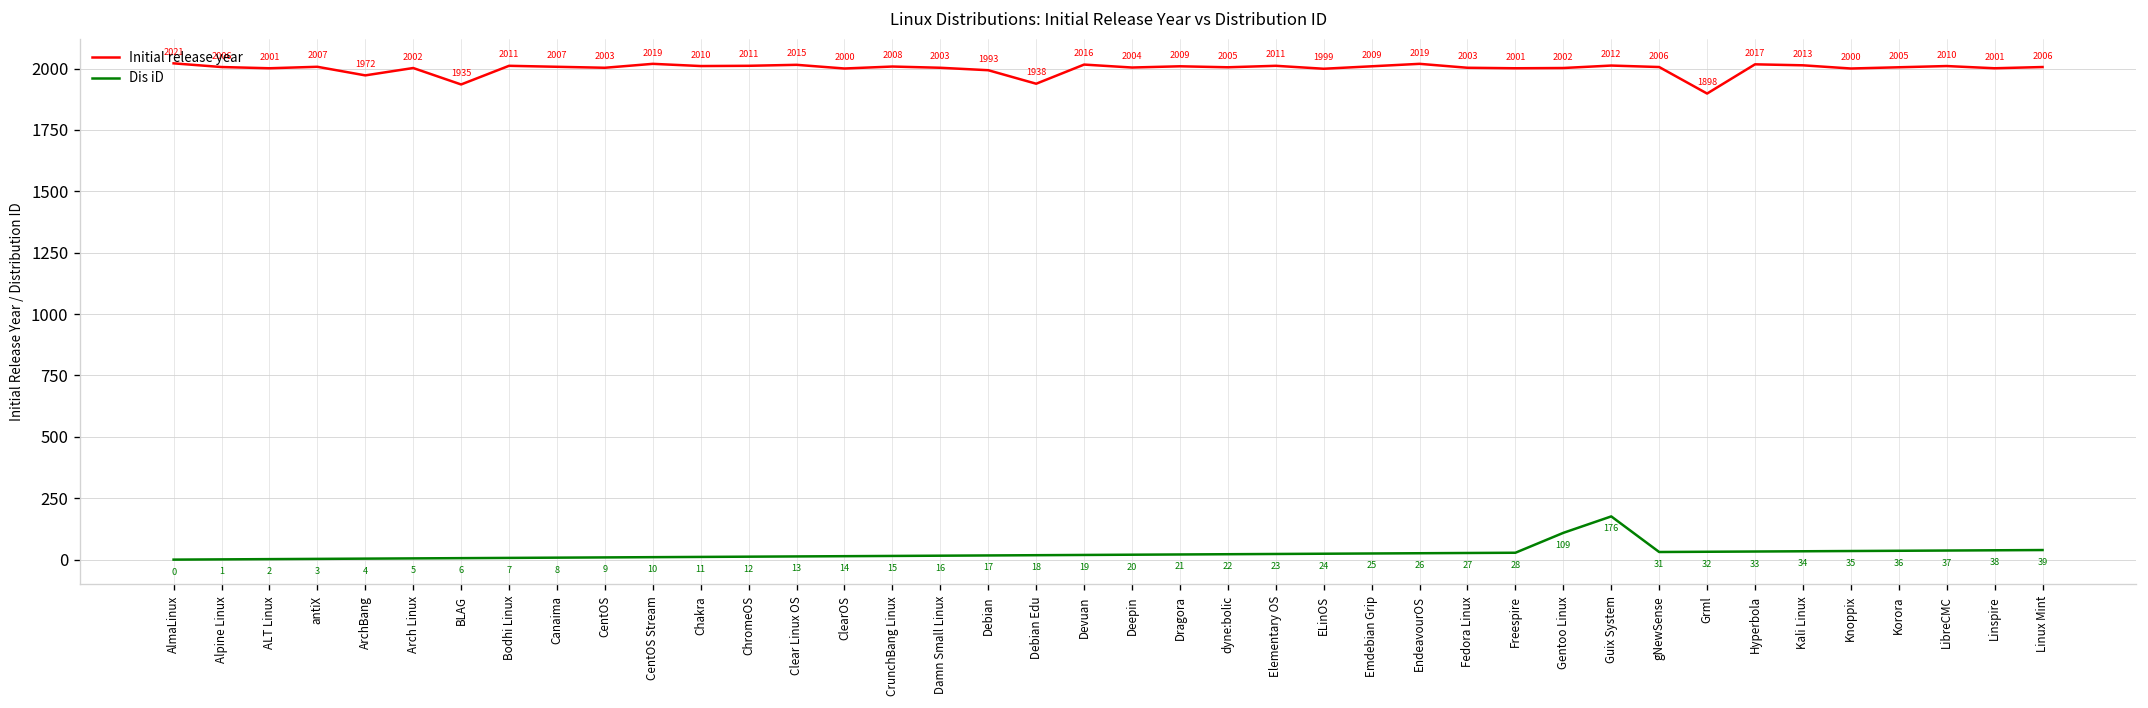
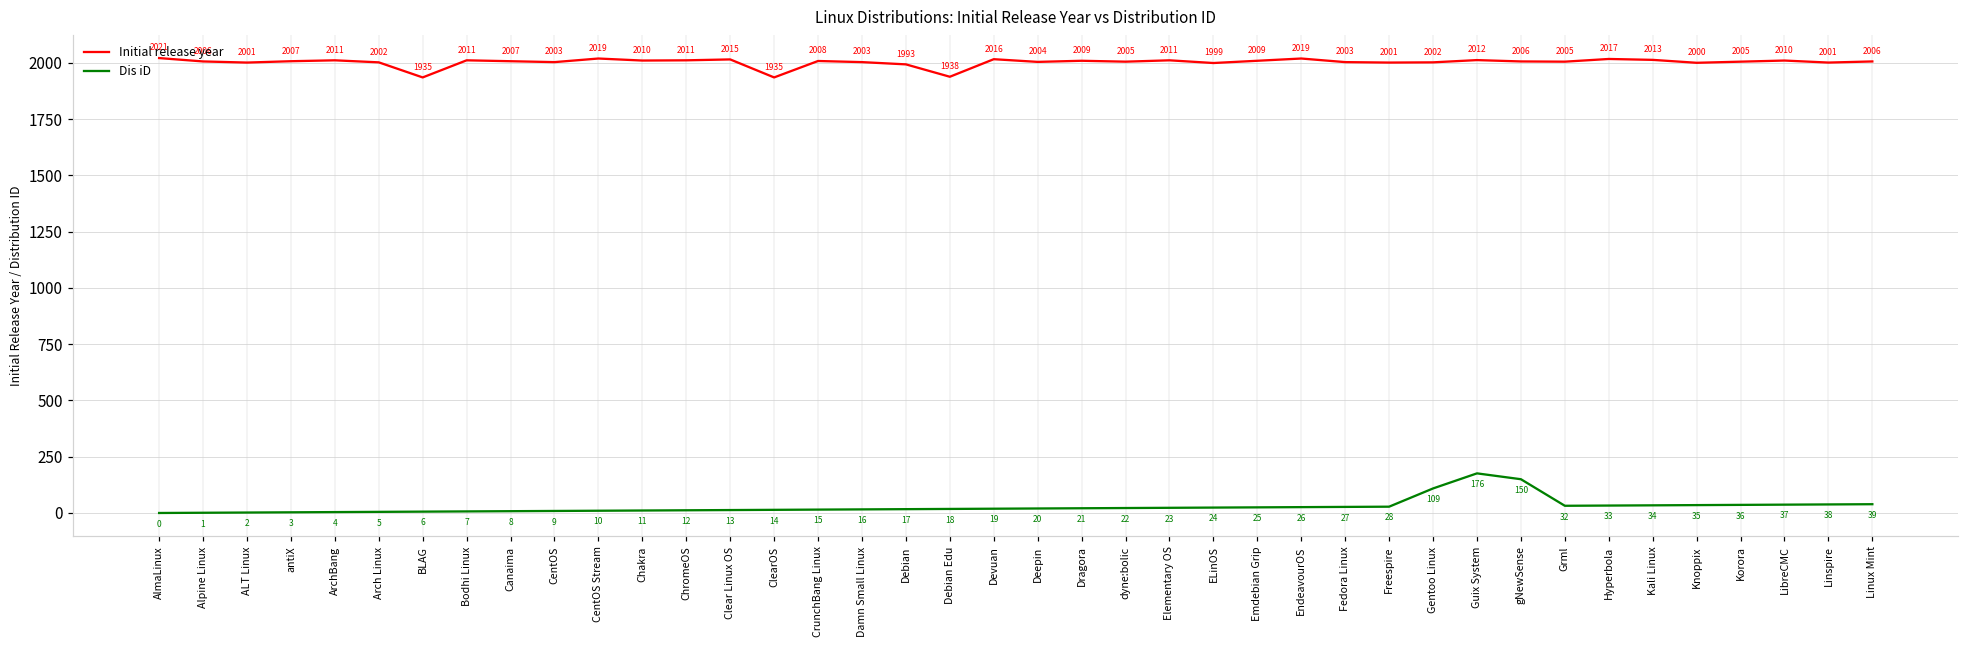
  {
    "Initial release year": {
      "AlmaLinux": 2021,
      "Alpine Linux": 2006,
      "ALT Linux": 2001,
      "antiX": 2007,
-     "ArchBang": 1972,
+     "ArchBang": 2011,
      "Arch Linux": 2002,
      "BLAG": 1935,
      "Bodhi Linux": 2011,
      "Canaima": 2007,
      "CentOS": 2003,
      "CentOS Stream": 2019,
      "Chakra": 2010,
      "ChromeOS": 2011,
      "Clear Linux OS": 2015,
-     "ClearOS": 2000,
+     "ClearOS": 1935,
      "CrunchBang Linux": 2008,
      "Damn Small Linux": 2003,
      "Debian": 1993,
      "Debian Edu": 1938,
      "Devuan": 2016,
      "Deepin": 2004,
      "Dragora": 2009,
      "dyne:bolic": 2005,
      "Elementary OS": 2011,
      "ELinOS": 1999,
      "Emdebian Grip": 2009,
      "EndeavourOS": 2019,
      "Fedora Linux": 2003,
      "Freespire": 2001,
      "Gentoo Linux": 2002,
      "Guix System": 2012,
      "gNewSense": 2006,
-     "Grml": 1898,
+     "Grml": 2005,
      "Hyperbola": 2017,
      "Kali Linux": 2013,
      "Knoppix": 2000,
      "Korora": 2005,
      "LibreCMC": 2010,
      "Linspire": 2001,
      "Linux Mint": 2006
    },
    "Dis iD": {
      "AlmaLinux": 0,
      "Alpine Linux": 1,
      "ALT Linux": 2,
      "antiX": 3,
      "ArchBang": 4,
      "Arch Linux": 5,
      "BLAG": 6,
      "Bodhi Linux": 7,
      "Canaima": 8,
      "CentOS": 9,
      "CentOS Stream": 10,
      "Chakra": 11,
      "ChromeOS": 12,
      "Clear Linux OS": 13,
      "ClearOS": 14,
      "CrunchBang Linux": 15,
      "Damn Small Linux": 16,
      "Debian": 17,
      "Debian Edu": 18,
      "Devuan": 19,
      "Deepin": 20,
      "Dragora": 21,
      "dyne:bolic": 22,
      "Elementary OS": 23,
      "ELinOS": 24,
      "Emdebian Grip": 25,
      "EndeavourOS": 26,
      "Fedora Linux": 27,
      "Freespire": 28,
      "Gentoo Linux": 109,
      "Guix System": 176,
-     "gNewSense": 31,
+     "gNewSense": 150,
      "Grml": 32,
      "Hyperbola": 33,
      "Kali Linux": 34,
      "Knoppix": 35,
      "Korora": 36,
      "LibreCMC": 37,
      "Linspire": 38,
      "Linux Mint": 39
    }
  }
